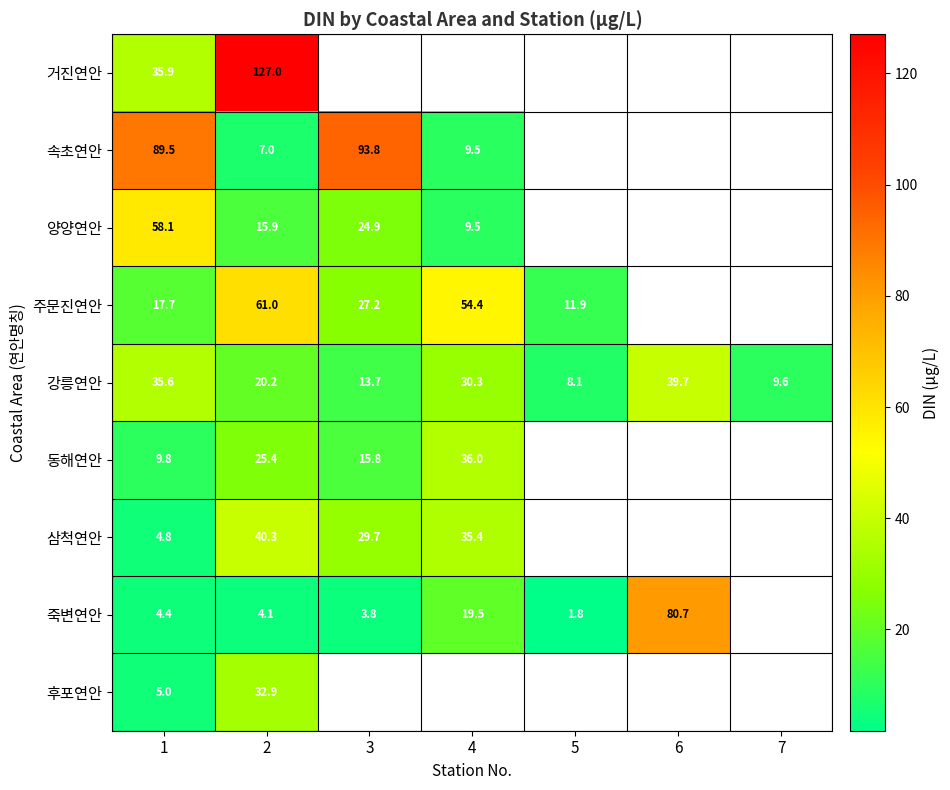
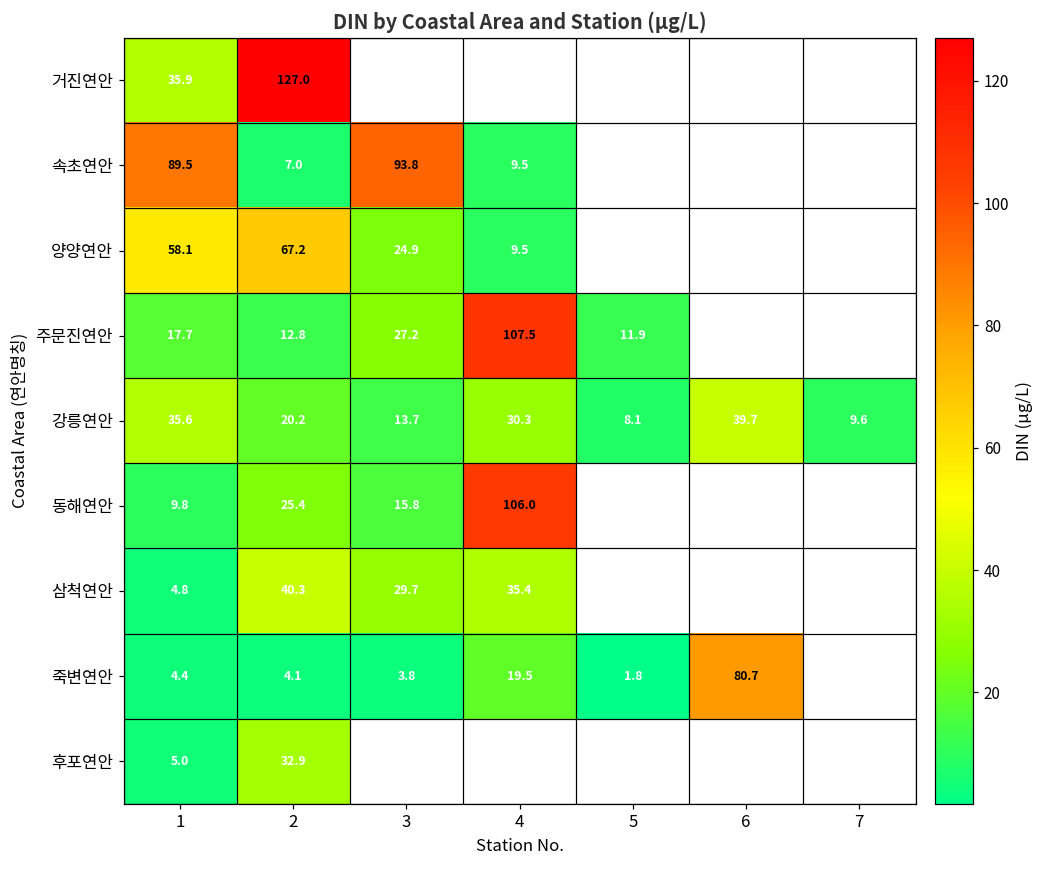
  {
    "거진연안": {
      "1": 35.9,
      "2": 127.0
    },
    "속초연안": {
      "1": 89.5,
      "2": 7.0,
      "3": 93.8,
      "4": 9.5
    },
    "양양연안": {
      "1": 58.1,
-     "2": 15.9,
+     "2": 67.2,
      "3": 24.9,
      "4": 9.5
    },
    "주문진연안": {
      "1": 17.7,
-     "2": 61.0,
+     "2": 12.8,
      "3": 27.2,
-     "4": 54.4,
+     "4": 107.5,
      "5": 11.9
    },
    "강릉연안": {
      "1": 35.6,
      "2": 20.2,
      "3": 13.7,
      "4": 30.3,
      "5": 8.1,
      "6": 39.7,
      "7": 9.6
    },
    "동해연안": {
      "1": 9.8,
      "2": 25.4,
      "3": 15.8,
-     "4": 36.0
+     "4": 106.0
    },
    "삼척연안": {
      "1": 4.8,
      "2": 40.3,
      "3": 29.7,
      "4": 35.4
    },
    "죽변연안": {
      "1": 4.4,
      "2": 4.1,
      "3": 3.8,
      "4": 19.5,
      "5": 1.8,
      "6": 80.7
    },
    "후포연안": {
      "1": 5.0,
      "2": 32.9
    }
  }
